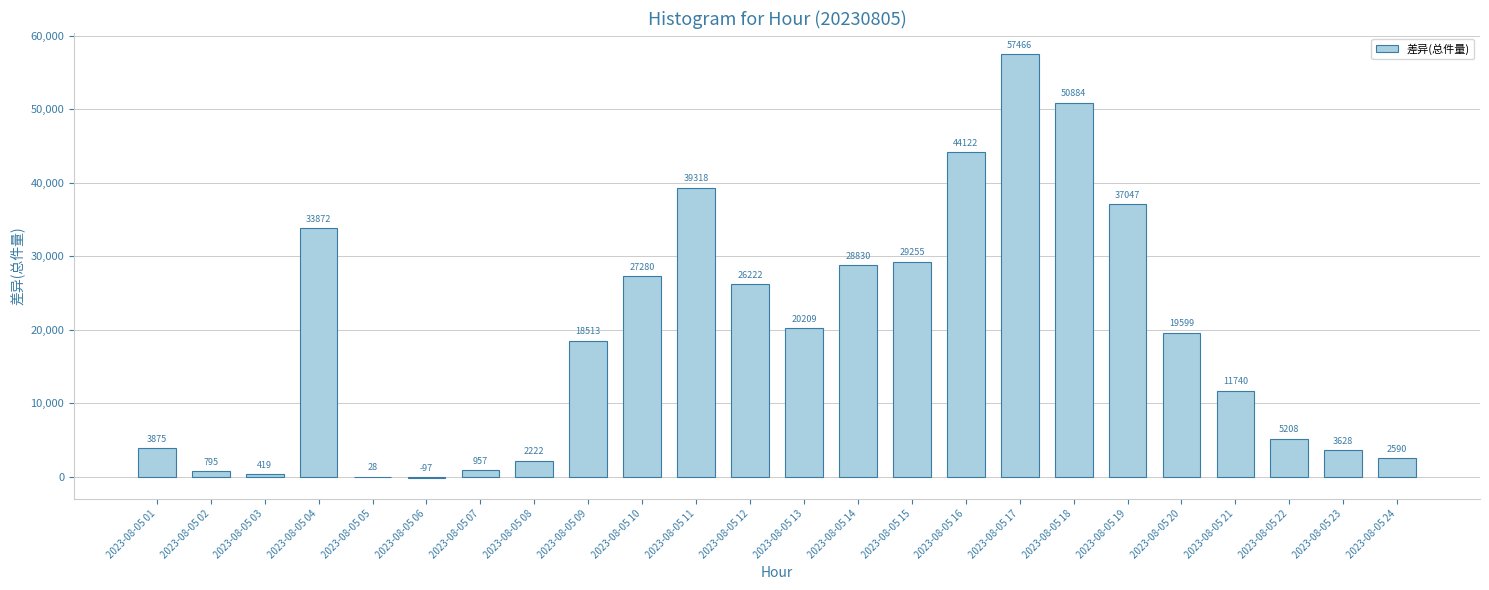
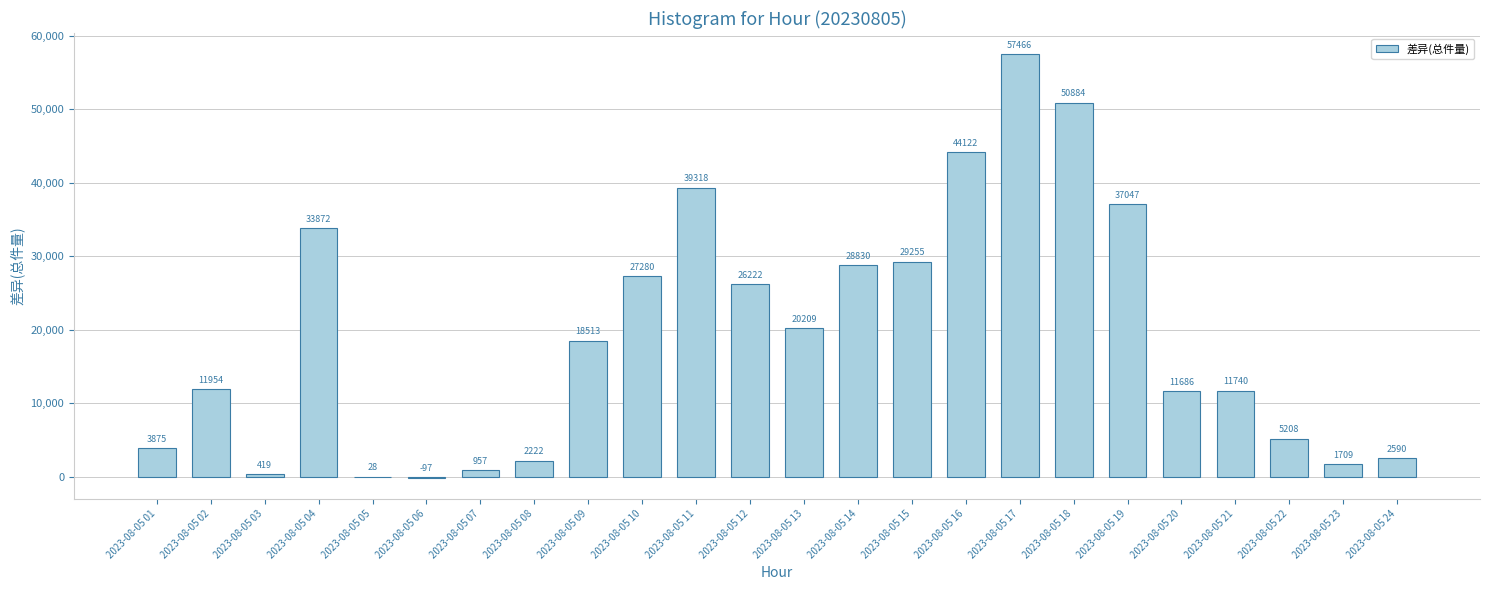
  {
    "2023-08-05 01": 3875,
-   "2023-08-05 02": 795,
+   "2023-08-05 02": 11954,
    "2023-08-05 03": 419,
    "2023-08-05 04": 33872,
    "2023-08-05 05": 28,
    "2023-08-05 06": -97,
    "2023-08-05 07": 957,
    "2023-08-05 08": 2222,
    "2023-08-05 09": 18513,
    "2023-08-05 10": 27280,
    "2023-08-05 11": 39318,
    "2023-08-05 12": 26222,
    "2023-08-05 13": 20209,
    "2023-08-05 14": 28830,
    "2023-08-05 15": 29255,
    "2023-08-05 16": 44122,
    "2023-08-05 17": 57466,
    "2023-08-05 18": 50884,
    "2023-08-05 19": 37047,
-   "2023-08-05 20": 19599,
+   "2023-08-05 20": 11686,
    "2023-08-05 21": 11740,
    "2023-08-05 22": 5208,
-   "2023-08-05 23": 3628,
+   "2023-08-05 23": 1709,
    "2023-08-05 24": 2590
  }
